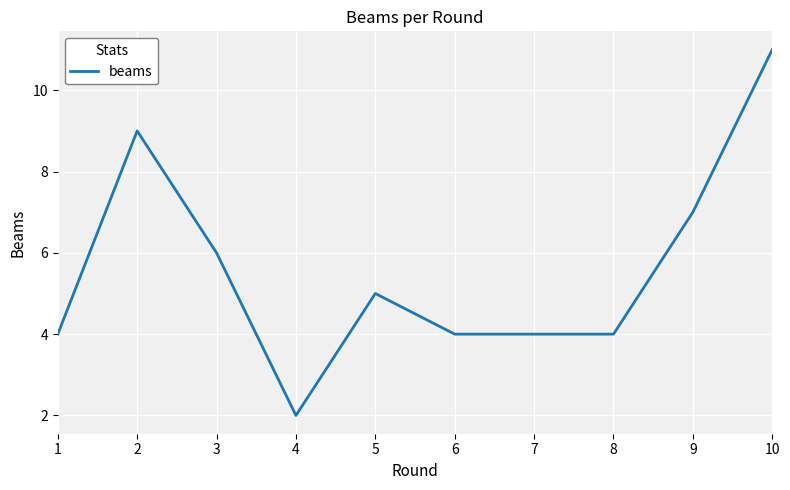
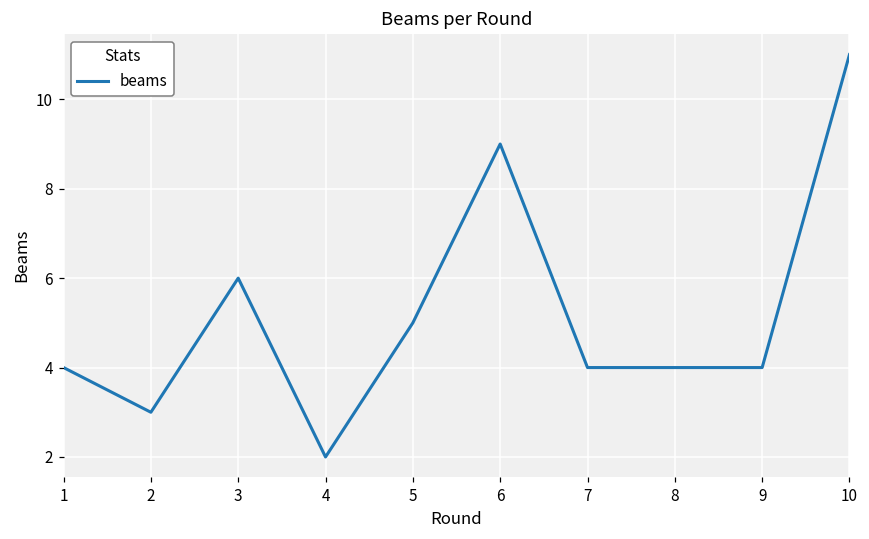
  {
    "1": 4,
-   "2": 9,
+   "2": 3,
    "3": 6,
    "4": 2,
    "5": 5,
-   "6": 4,
+   "6": 9,
    "7": 4,
    "8": 4,
-   "9": 7,
+   "9": 4,
    "10": 11
  }
